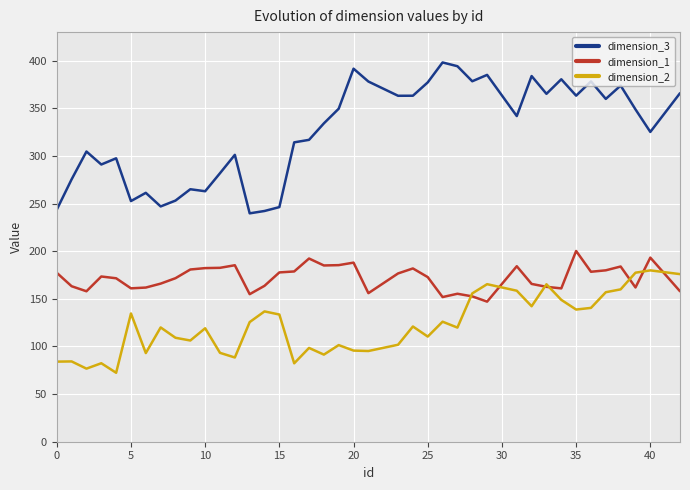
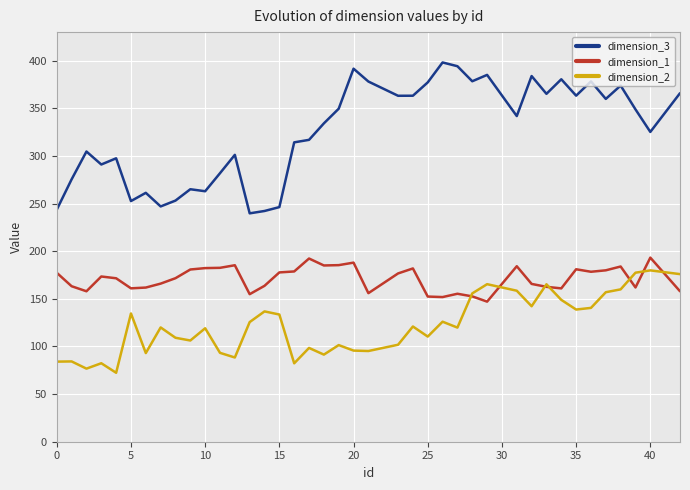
  {
    "dimension_3": {
      "0": 240,
      "5": 250,
      "10": 260,
      "15": 250,
      "20": 390,
      "25": 380,
      "35": 360,
      "40": 330
    },
    "dimension_1": {
      "0": 180,
      "5": 160,
      "10": 180,
      "15": 180,
      "20": 190,
-     "25": 170,
-     "35": 200,
+     "25": 150,
+     "35": 180,
      "40": 190
    },
    "dimension_2": {
      "0": 80,
      "5": 130,
      "10": 120,
      "15": 130,
      "20": 100,
      "25": 110,
      "35": 140,
      "40": 180
    }
  }
